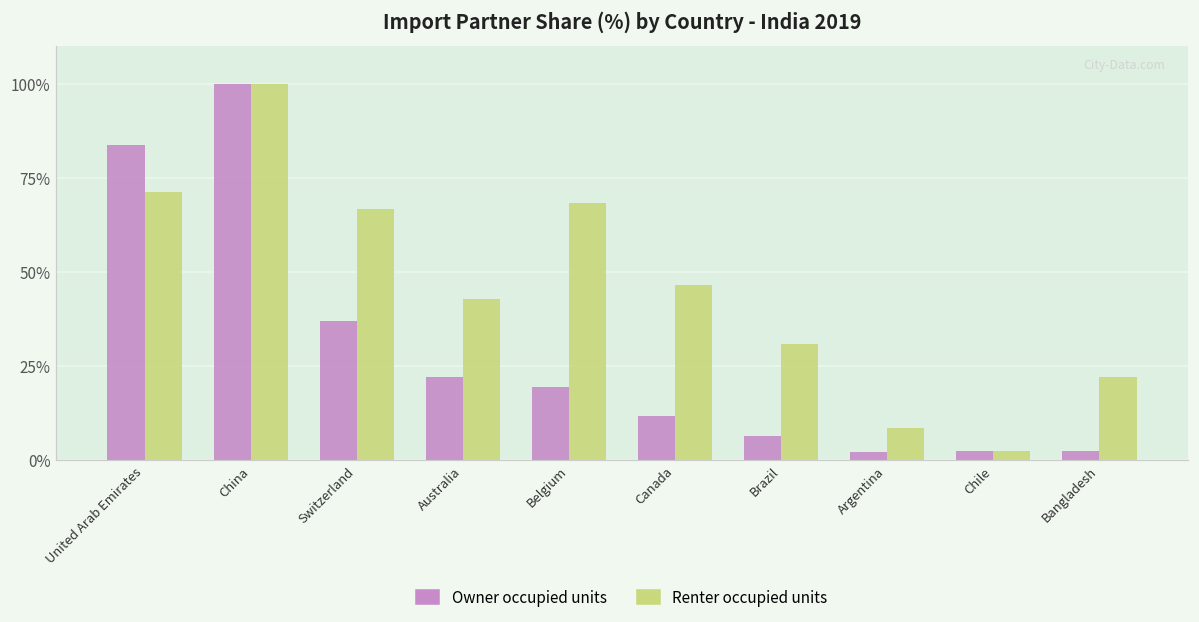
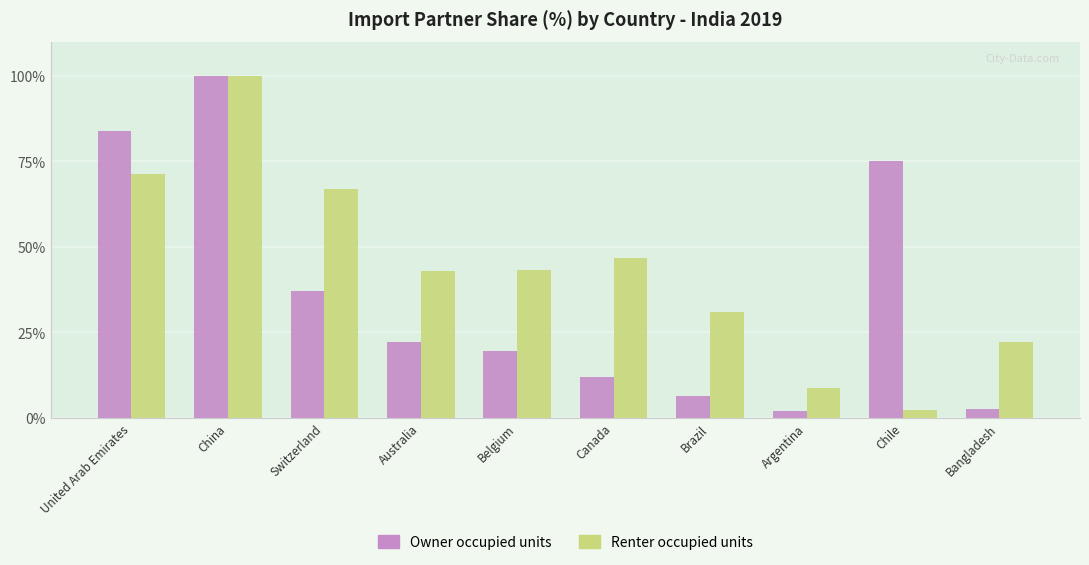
  {
    "Owner occupied units": {
      "United Arab Emirates": "84%",
      "China": "100%",
      "Switzerland": "37%",
      "Australia": "22%",
      "Belgium": "20%",
      "Canada": "12%",
      "Brazil": "6%",
      "Argentina": "2%",
-     "Chile": "2%",
+     "Chile": "75%",
      "Bangladesh": "3%"
    },
    "Renter occupied units": {
      "United Arab Emirates": "71%",
      "China": "100%",
      "Switzerland": "67%",
      "Australia": "43%",
-     "Belgium": "68%",
+     "Belgium": "43%",
      "Canada": "47%",
      "Brazil": "31%",
      "Argentina": "9%",
      "Chile": "2%",
      "Bangladesh": "22%"
    }
  }
